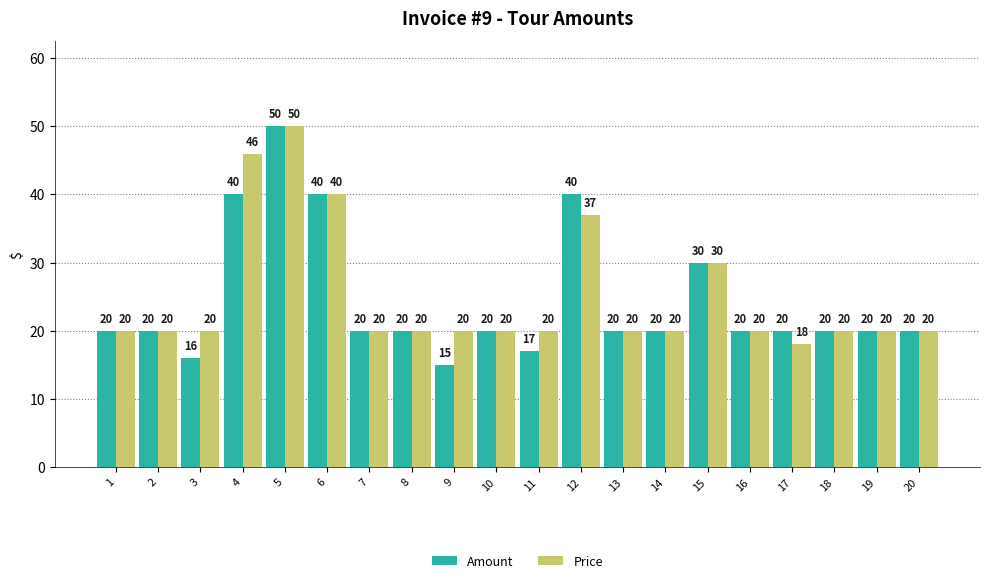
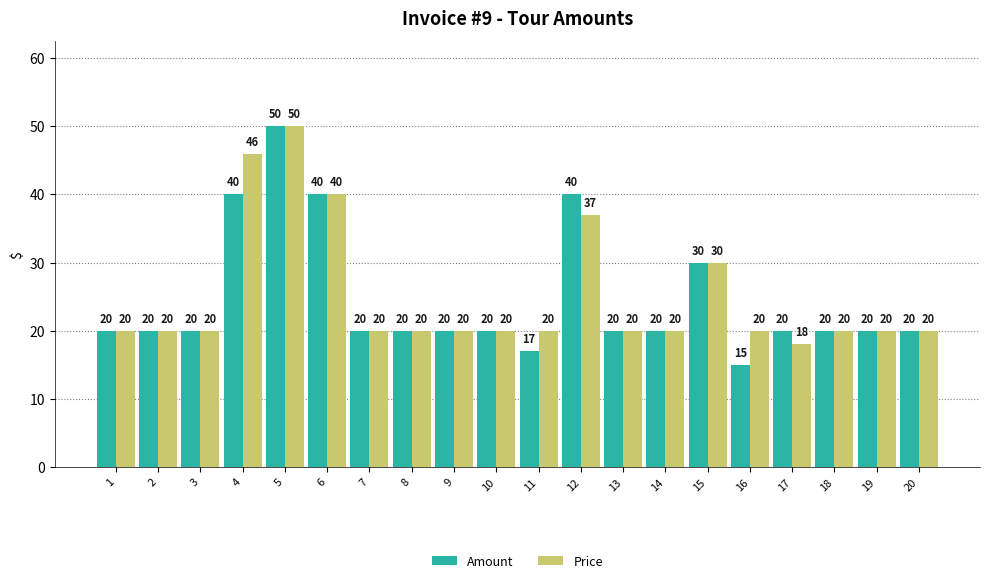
  {
    "Amount": {
      "1": 20,
      "2": 20,
-     "3": 16,
+     "3": 20,
      "4": 40,
      "5": 50,
      "6": 40,
      "7": 20,
      "8": 20,
-     "9": 15,
+     "9": 20,
      "10": 20,
      "11": 17,
      "12": 40,
      "13": 20,
      "14": 20,
      "15": 30,
-     "16": 20,
+     "16": 15,
      "17": 20,
      "18": 20,
      "19": 20,
      "20": 20
    },
    "Price": {
      "1": 20,
      "2": 20,
      "3": 20,
      "4": 46,
      "5": 50,
      "6": 40,
      "7": 20,
      "8": 20,
      "9": 20,
      "10": 20,
      "11": 20,
      "12": 37,
      "13": 20,
      "14": 20,
      "15": 30,
      "16": 20,
      "17": 18,
      "18": 20,
      "19": 20,
      "20": 20
    }
  }
